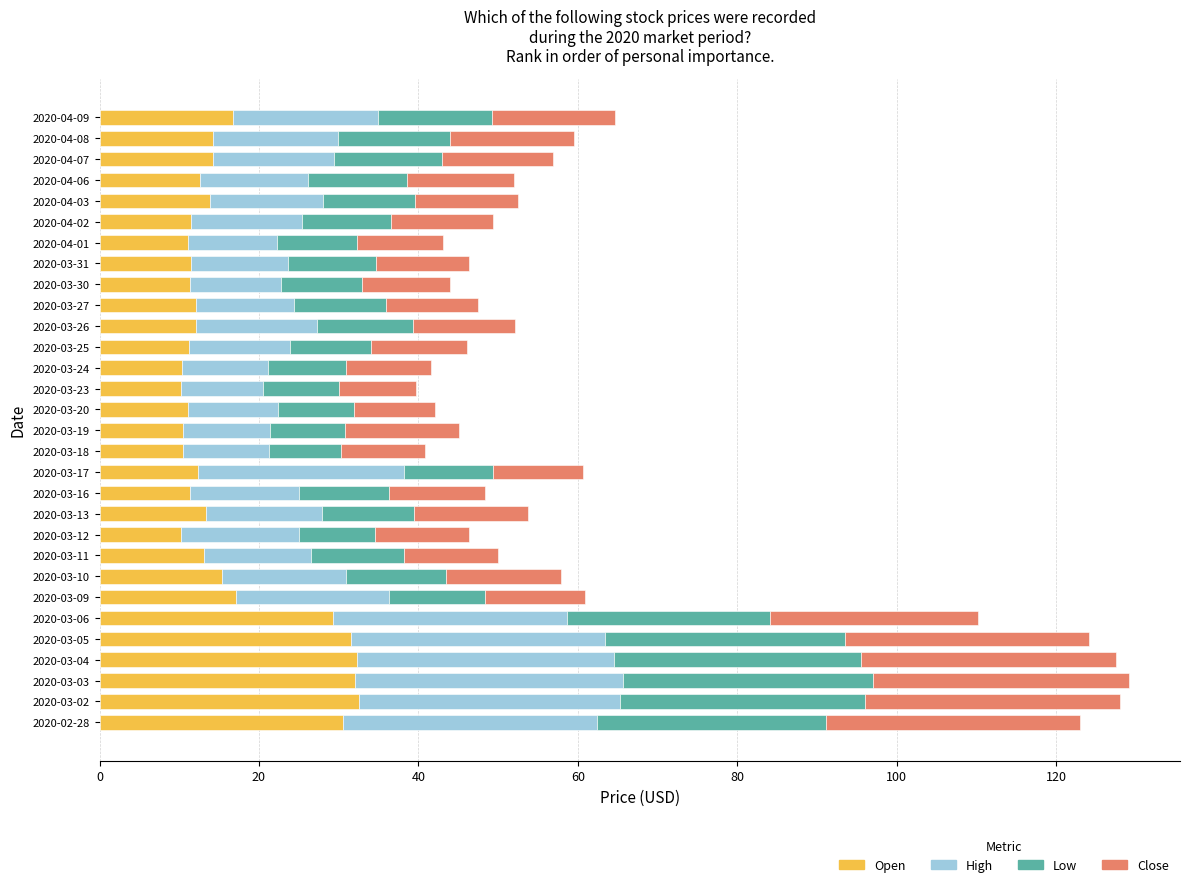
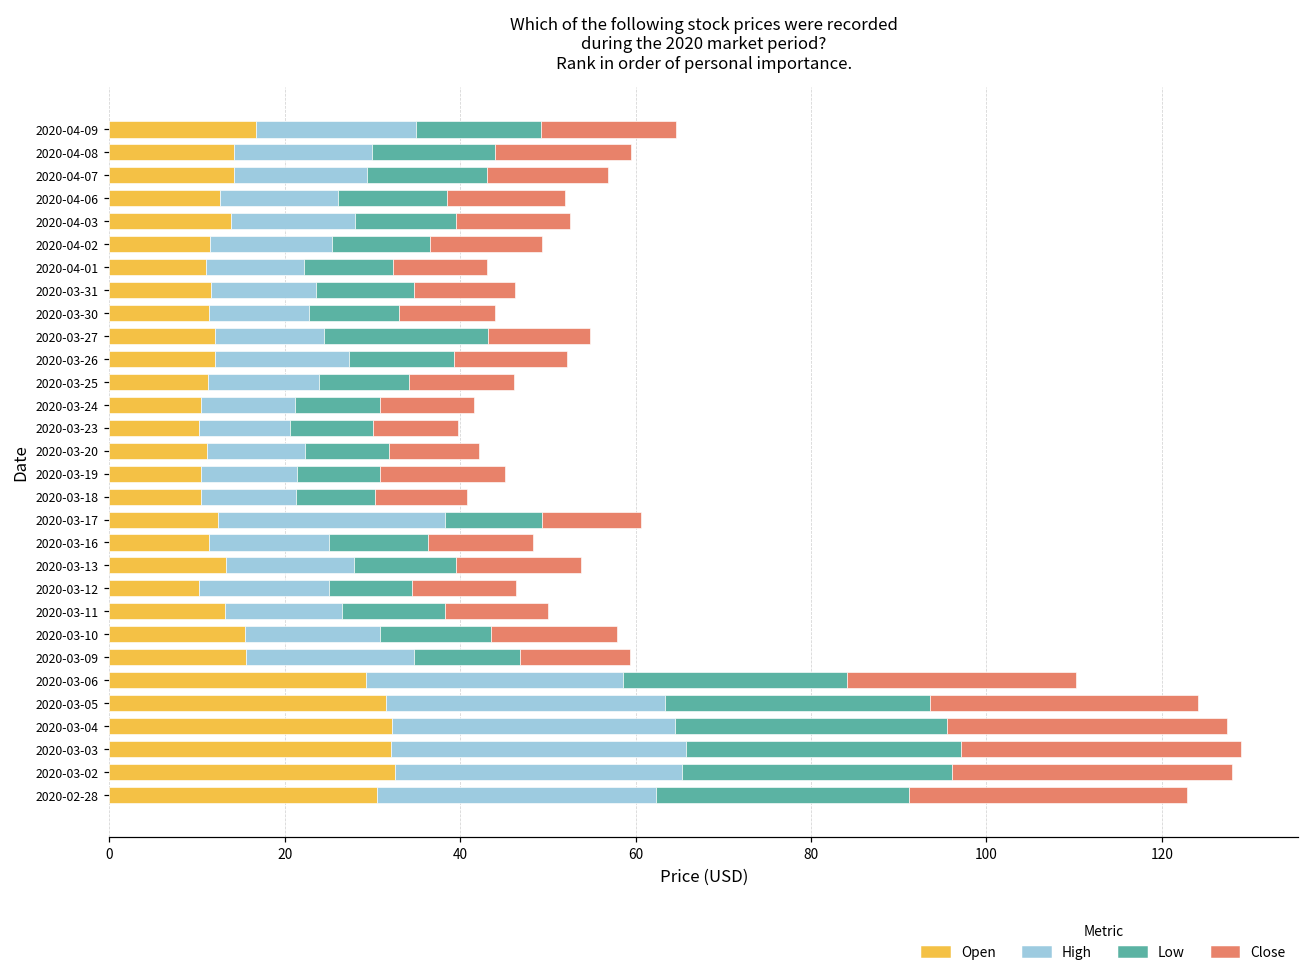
  {
    "Open": {
      "2020-04-09": 17,
      "2020-04-08": 14,
      "2020-04-07": 14,
      "2020-04-06": 13,
      "2020-04-03": 14,
      "2020-04-02": 11,
      "2020-04-01": 11,
      "2020-03-31": 12,
      "2020-03-30": 11,
      "2020-03-27": 12,
      "2020-03-26": 12,
      "2020-03-25": 11,
      "2020-03-24": 10,
      "2020-03-23": 10,
      "2020-03-20": 11,
      "2020-03-19": 10,
      "2020-03-18": 10,
      "2020-03-17": 12,
      "2020-03-16": 11,
      "2020-03-13": 13,
      "2020-03-12": 10,
      "2020-03-11": 13,
      "2020-03-10": 15,
-     "2020-03-09": 17,
+     "2020-03-09": 16,
      "2020-03-06": 29,
      "2020-03-05": 32,
      "2020-03-04": 32,
      "2020-03-03": 32,
      "2020-03-02": 33,
      "2020-02-28": 31
    },
    "High": {
      "2020-04-09": 18,
      "2020-04-08": 16,
      "2020-04-07": 15,
      "2020-04-06": 13,
      "2020-04-03": 14,
      "2020-04-02": 14,
      "2020-04-01": 11,
      "2020-03-31": 12,
      "2020-03-30": 11,
      "2020-03-27": 12,
      "2020-03-26": 15,
      "2020-03-25": 13,
      "2020-03-24": 11,
      "2020-03-23": 10,
      "2020-03-20": 11,
      "2020-03-19": 11,
      "2020-03-18": 11,
      "2020-03-17": 26,
      "2020-03-16": 14,
      "2020-03-13": 15,
      "2020-03-12": 15,
      "2020-03-11": 13,
      "2020-03-10": 15,
      "2020-03-09": 19,
      "2020-03-06": 29,
      "2020-03-05": 32,
      "2020-03-04": 32,
      "2020-03-03": 34,
      "2020-03-02": 33,
      "2020-02-28": 32
    },
    "Low": {
      "2020-04-09": 14,
      "2020-04-08": 14,
      "2020-04-07": 14,
      "2020-04-06": 12,
      "2020-04-03": 12,
      "2020-04-02": 11,
      "2020-04-01": 10,
      "2020-03-31": 11,
      "2020-03-30": 10,
-     "2020-03-27": 11,
+     "2020-03-27": 19,
      "2020-03-26": 12,
      "2020-03-25": 10,
      "2020-03-24": 10,
      "2020-03-23": 9,
      "2020-03-20": 10,
      "2020-03-19": 9,
      "2020-03-18": 9,
      "2020-03-17": 11,
      "2020-03-16": 11,
      "2020-03-13": 12,
      "2020-03-12": 9,
      "2020-03-11": 12,
      "2020-03-10": 13,
      "2020-03-09": 12,
      "2020-03-06": 26,
      "2020-03-05": 30,
      "2020-03-04": 31,
      "2020-03-03": 31,
      "2020-03-02": 31,
      "2020-02-28": 29
    },
    "Close": {
      "2020-04-09": 15,
      "2020-04-08": 16,
      "2020-04-07": 14,
      "2020-04-06": 13,
      "2020-04-03": 13,
      "2020-04-02": 13,
      "2020-04-01": 11,
      "2020-03-31": 12,
      "2020-03-30": 11,
      "2020-03-27": 12,
      "2020-03-26": 13,
      "2020-03-25": 12,
      "2020-03-24": 11,
      "2020-03-23": 10,
      "2020-03-20": 10,
      "2020-03-19": 14,
      "2020-03-18": 11,
      "2020-03-17": 11,
      "2020-03-16": 12,
      "2020-03-13": 14,
      "2020-03-12": 12,
      "2020-03-11": 12,
      "2020-03-10": 14,
      "2020-03-09": 13,
      "2020-03-06": 26,
      "2020-03-05": 31,
      "2020-03-04": 32,
      "2020-03-03": 32,
      "2020-03-02": 32,
      "2020-02-28": 32
    }
  }
